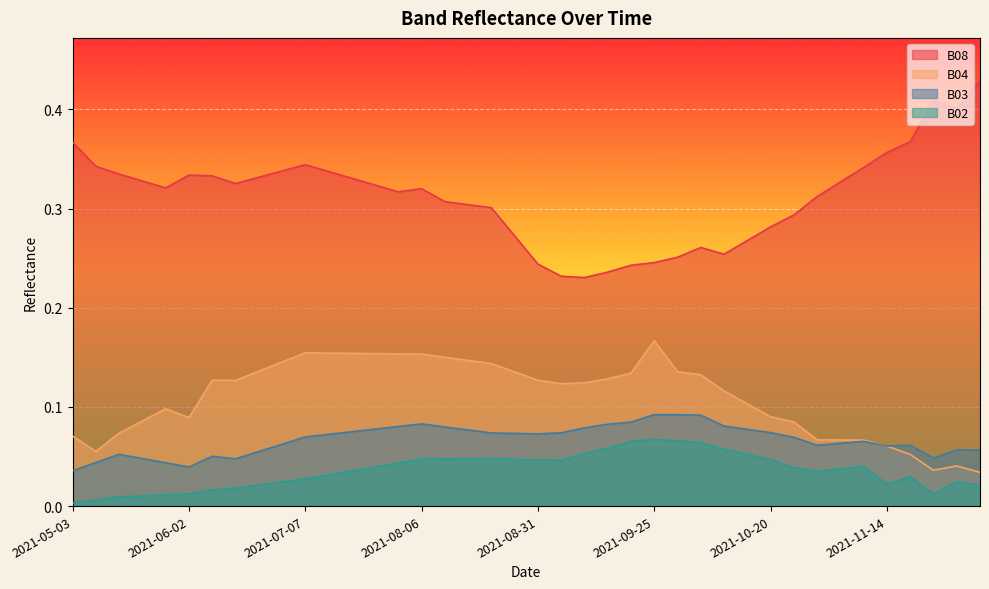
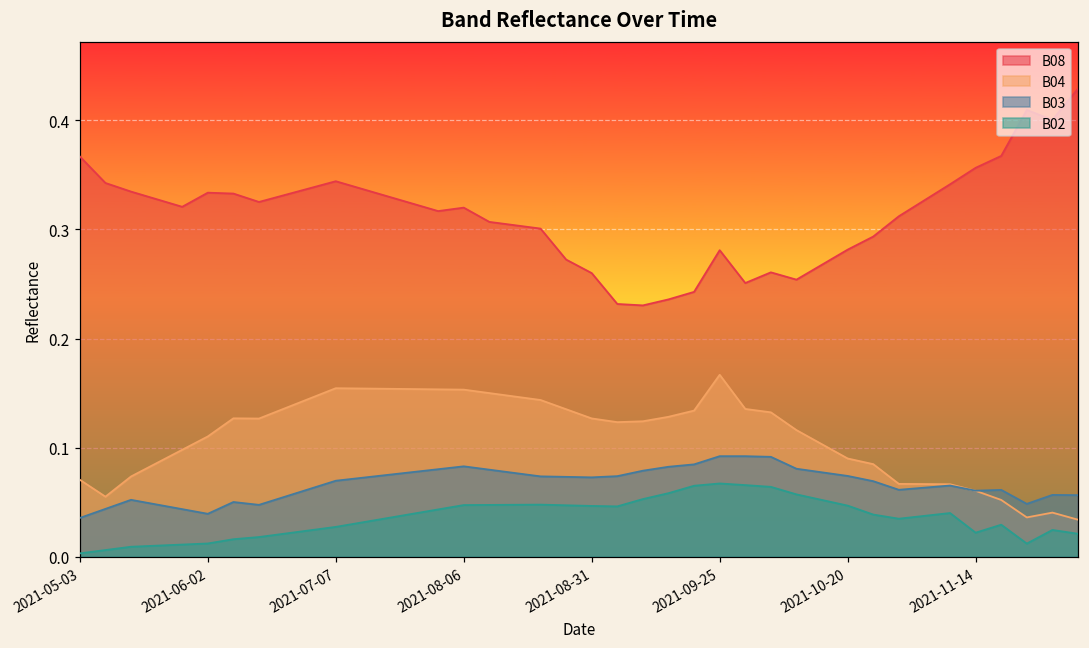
  {
    "B08": {
      "2021-05-03": 0.37,
      "2021-06-02": 0.33,
      "2021-07-07": 0.34,
      "2021-08-06": 0.32,
-     "2021-08-31": 0.24,
-     "2021-09-25": 0.25,
+     "2021-08-31": 0.26,
+     "2021-09-25": 0.28,
      "2021-10-20": 0.28,
      "2021-11-14": 0.36
    },
    "B04": {
      "2021-05-03": 0.07,
-     "2021-06-02": 0.09,
+     "2021-06-02": 0.11,
      "2021-07-07": 0.15,
      "2021-08-06": 0.15,
      "2021-08-31": 0.13,
      "2021-09-25": 0.17,
      "2021-10-20": 0.09
    }
  }
